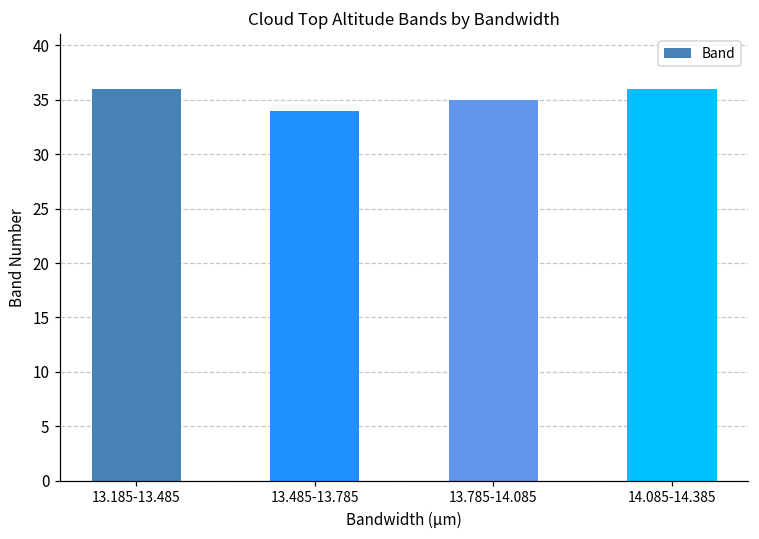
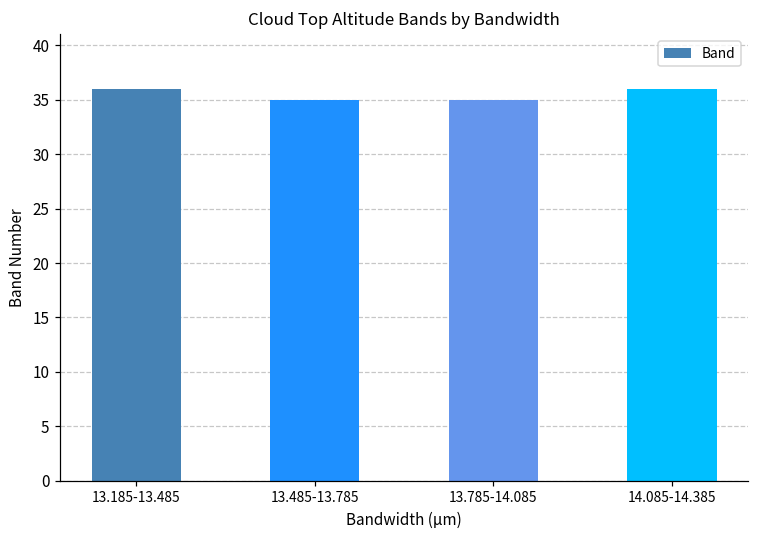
  {
    "13.185-13.485": 36,
-   "13.485-13.785": 34,
+   "13.485-13.785": 35,
    "13.785-14.085": 35,
    "14.085-14.385": 36
  }
